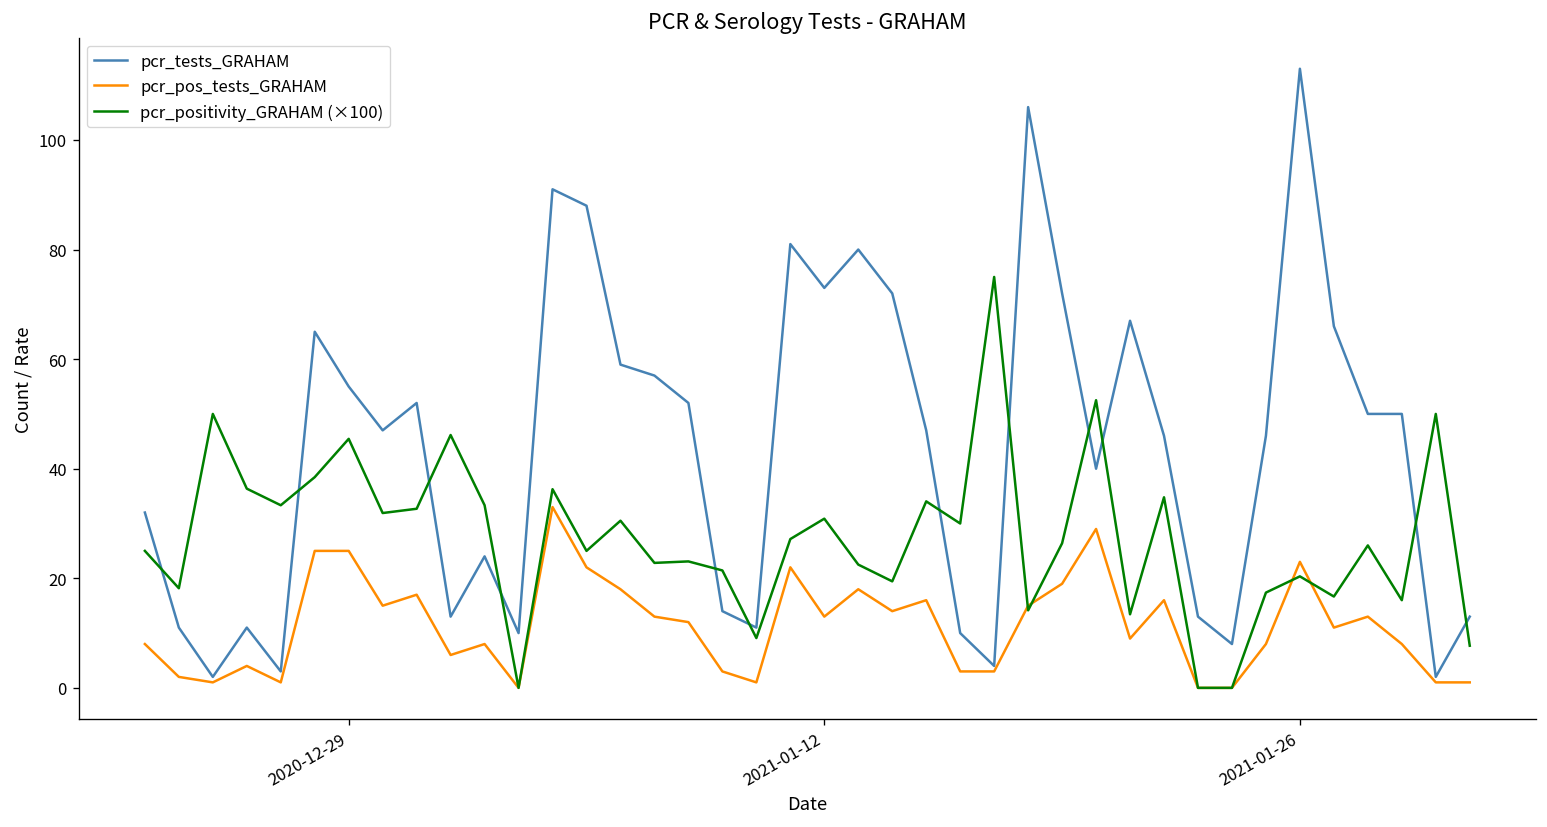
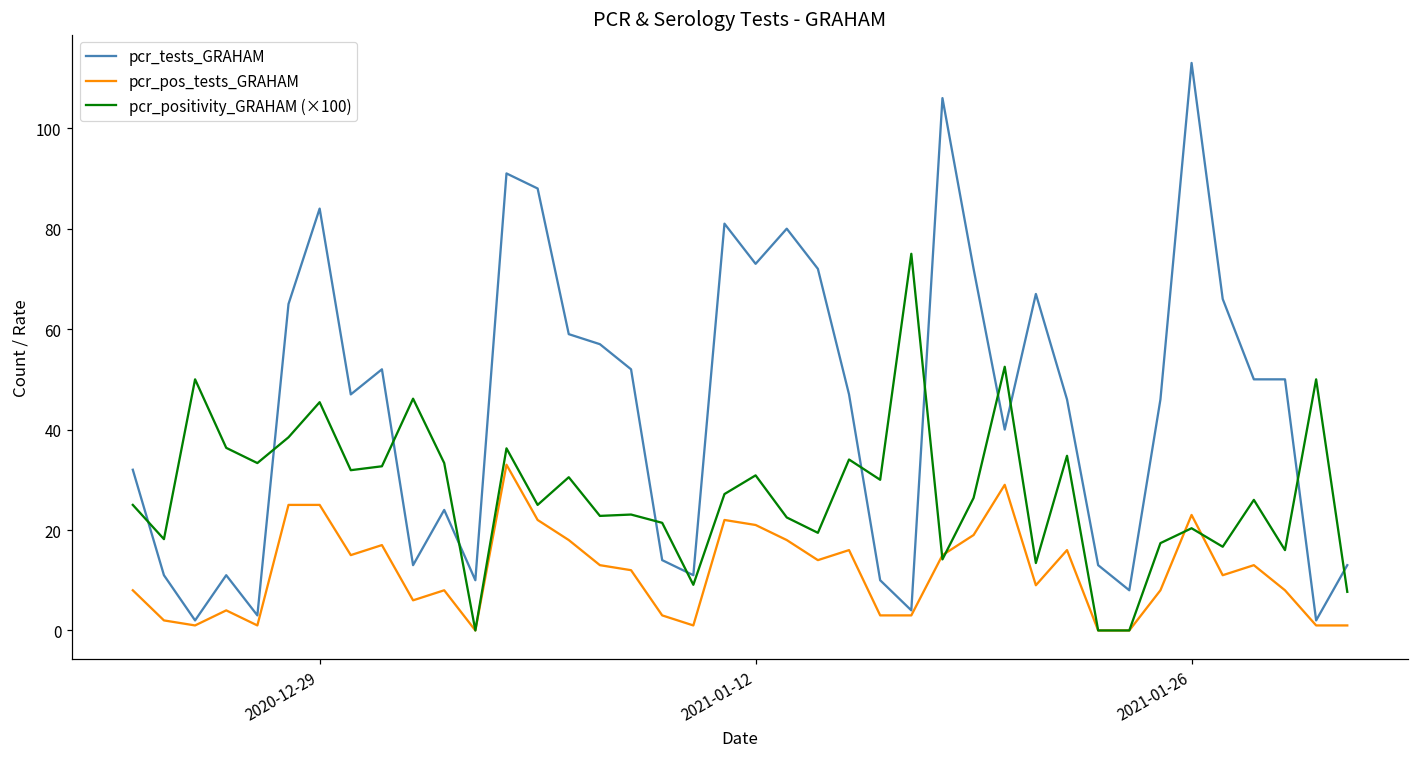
  {
    "pcr_tests_GRAHAM": {
-     "2020-12-29": 55,
+     "2020-12-29": 84,
      "2021-01-12": 73,
      "2021-01-26": 113
    },
    "pcr_pos_tests_GRAHAM": {
      "2020-12-29": 25,
-     "2021-01-12": 13,
+     "2021-01-12": 21,
      "2021-01-26": 23
    },
    "pcr_positivity_GRAHAM (×100)": {
      "2020-12-29": 45,
      "2021-01-12": 31,
      "2021-01-26": 20
    }
  }
